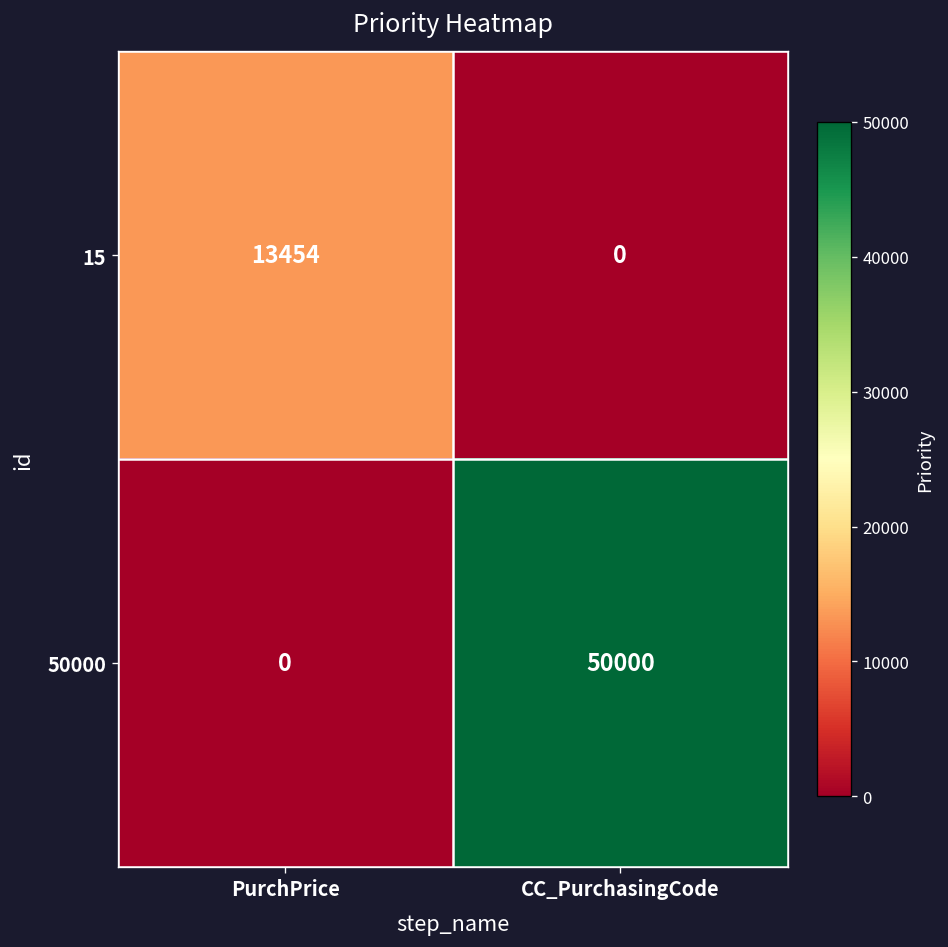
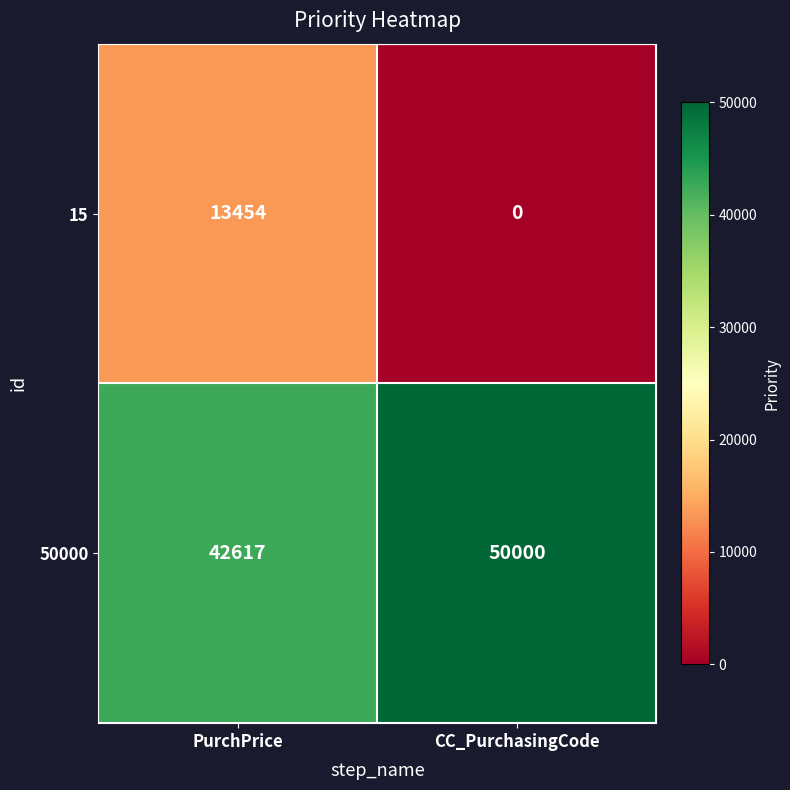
  {
    "15": {
      "PurchPrice": 13454,
      "CC_PurchasingCode": 0
    },
    "50000": {
-     "PurchPrice": 0,
+     "PurchPrice": 42617,
      "CC_PurchasingCode": 50000
    }
  }
